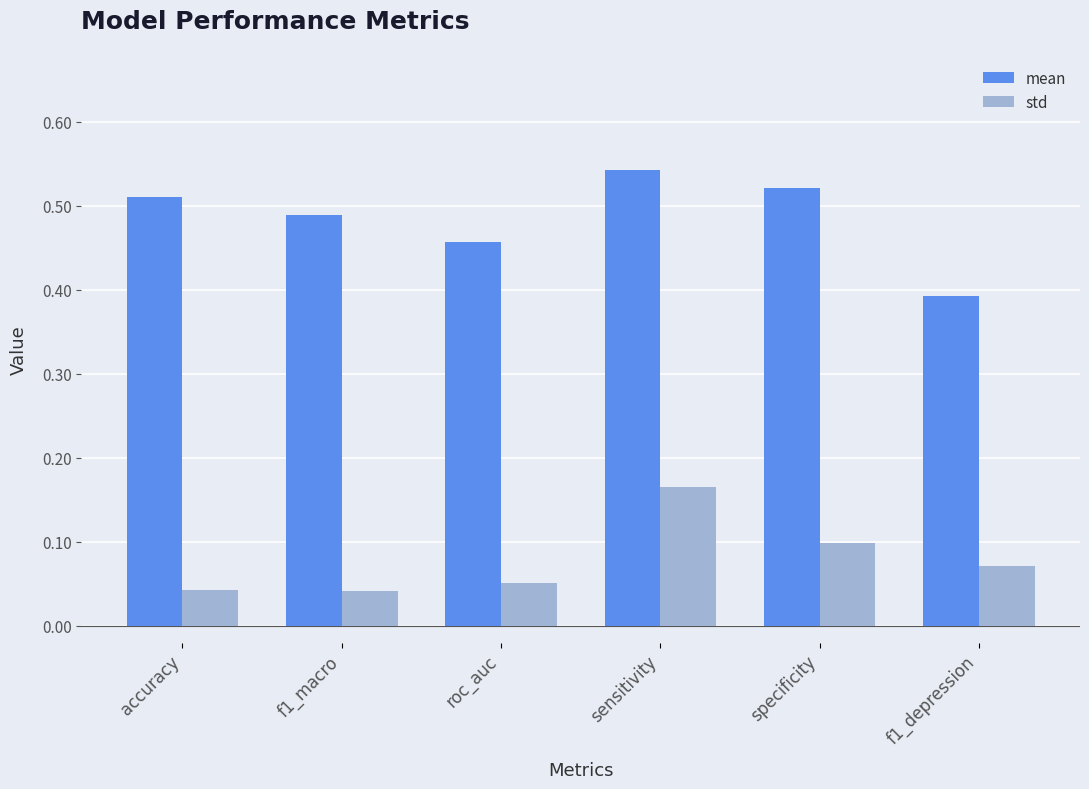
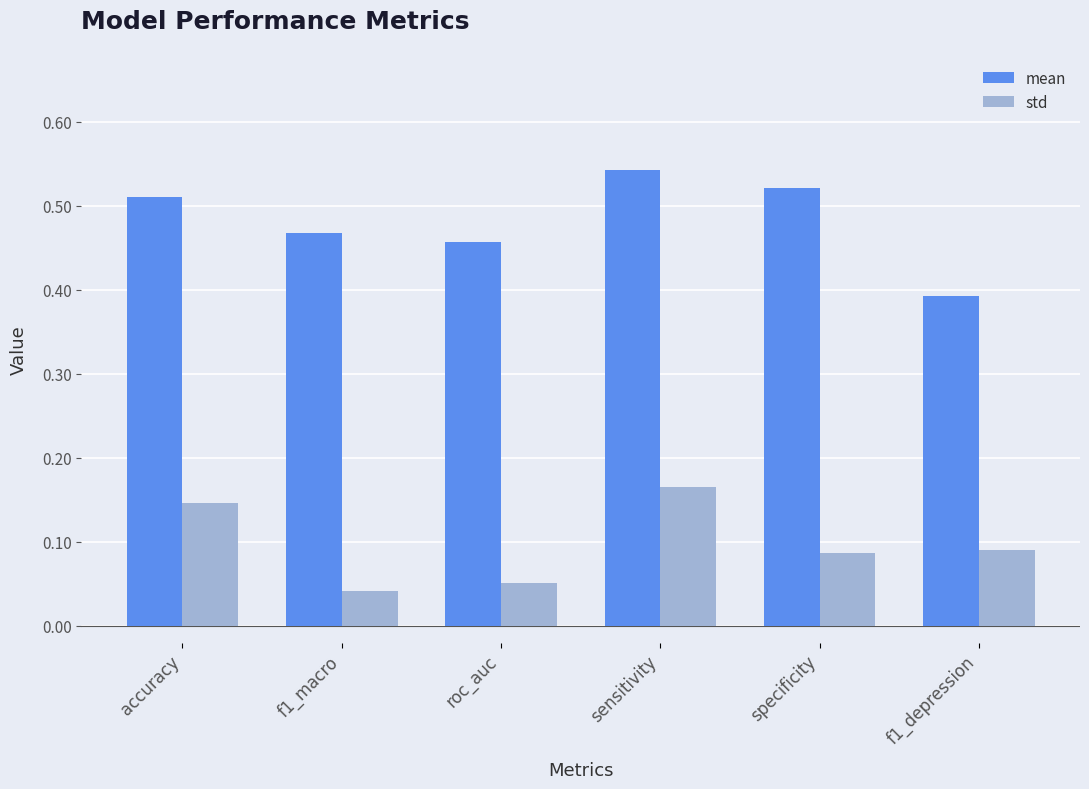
  {
    "mean": {
      "accuracy": 0.51,
-     "f1_macro": 0.49,
+     "f1_macro": 0.47,
      "roc_auc": 0.46,
      "sensitivity": 0.54,
      "specificity": 0.52,
      "f1_depression": 0.39
    },
    "std": {
-     "accuracy": 0.04,
+     "accuracy": 0.15,
      "f1_macro": 0.04,
      "roc_auc": 0.05,
      "sensitivity": 0.16,
-     "specificity": 0.10,
-     "f1_depression": 0.07
+     "specificity": 0.09,
+     "f1_depression": 0.09
    }
  }
